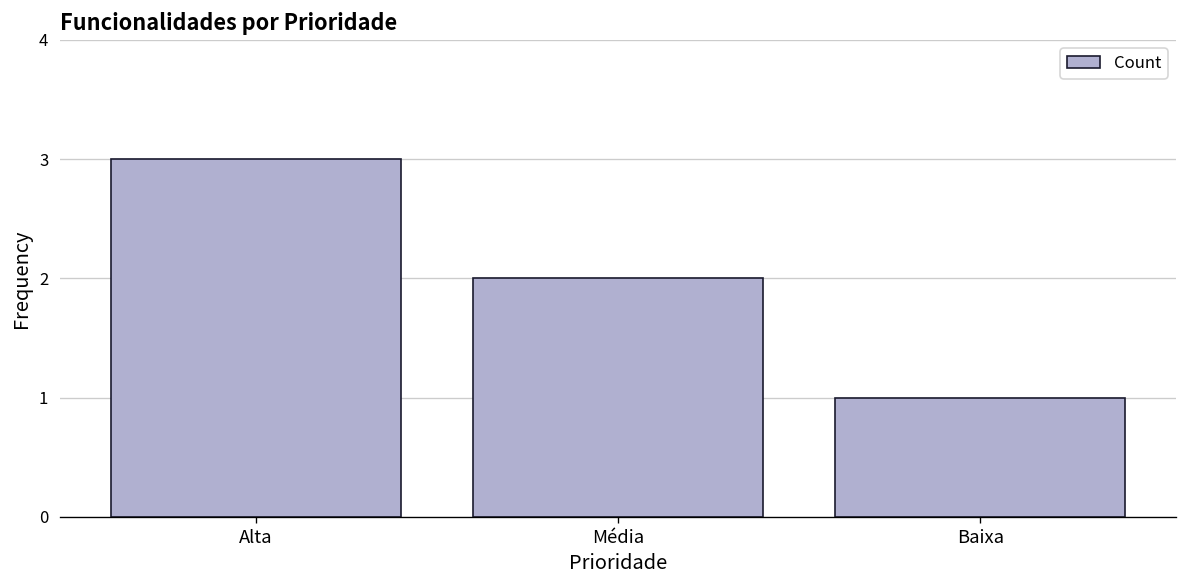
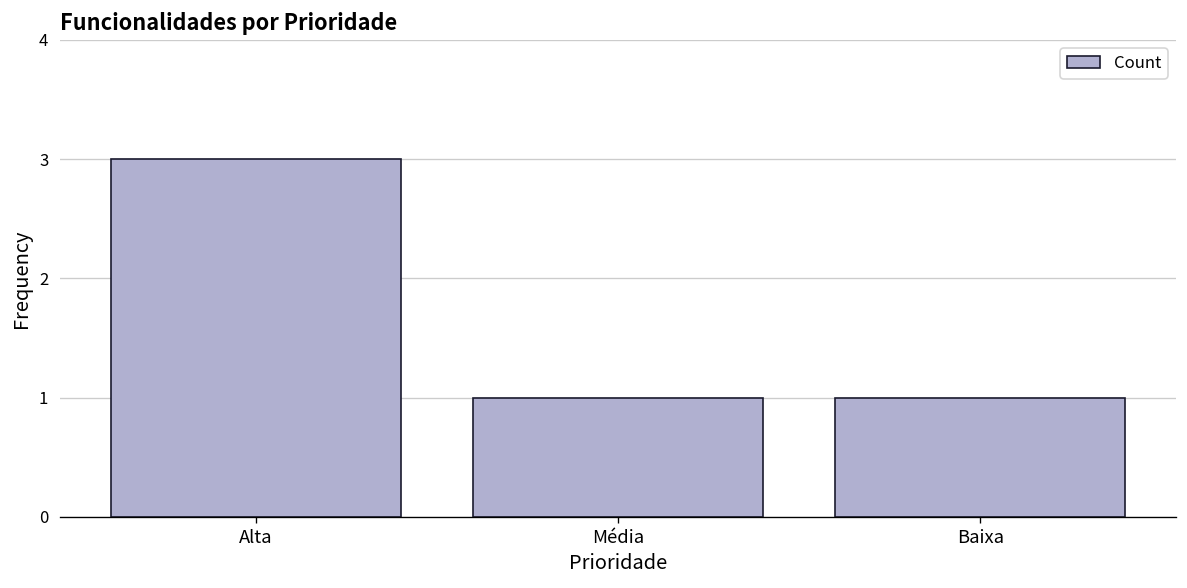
  {
    "Alta": 3,
-   "Média": 2,
+   "Média": 1,
    "Baixa": 1
  }
